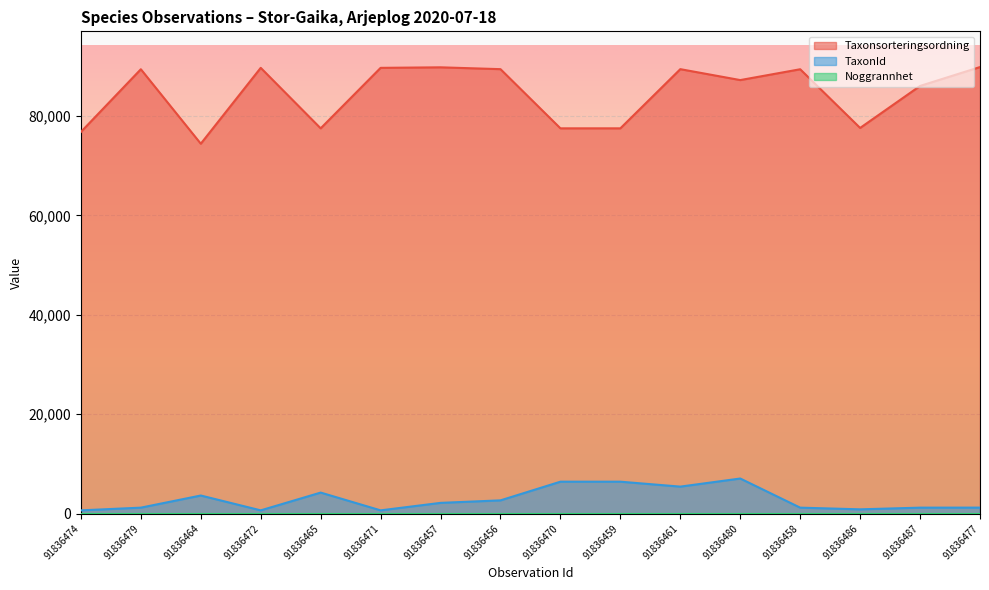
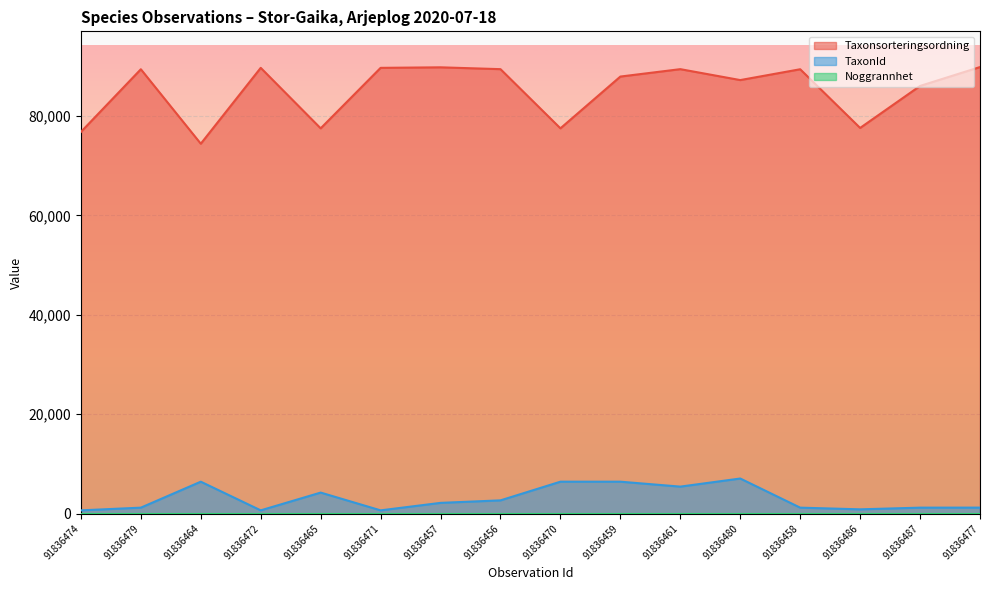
  {
    "Taxonsorteringsordning": {
      "91836474": "77,000",
      "91836479": "89,000",
      "91836464": "74,000",
      "91836472": "90,000",
      "91836465": "78,000",
      "91836471": "90,000",
      "91836457": "90,000",
      "91836456": "89,000",
      "91836470": "78,000",
-     "91836459": "78,000",
+     "91836459": "88,000",
      "91836461": "89,000",
      "91836480": "87,000",
      "91836458": "89,000",
      "91836486": "78,000",
      "91836477": "90,000"
    },
    "TaxonId": {
      "91836474": "1,000",
      "91836479": "1,000",
-     "91836464": "4,000",
+     "91836464": "6,000",
      "91836472": "1,000",
      "91836465": "4,000",
      "91836471": "1,000",
      "91836457": "2,000",
      "91836456": "3,000",
      "91836470": "6,000",
      "91836459": "6,000",
      "91836461": "5,000",
      "91836480": "7,000",
      "91836458": "1,000",
      "91836486": "1,000",
      "91836487": "1,000",
      "91836477": "1,000"
    },
    "Noggrannhet": {
      "91836474": "0",
      "91836479": "0",
      "91836464": "0",
      "91836472": "0",
      "91836465": "0",
      "91836471": "0",
      "91836457": "0",
      "91836456": "0",
      "91836470": "0",
      "91836459": "0",
      "91836461": "0",
      "91836480": "0",
      "91836458": "0",
      "91836486": "0",
      "91836487": "0",
      "91836477": "0"
    }
  }
